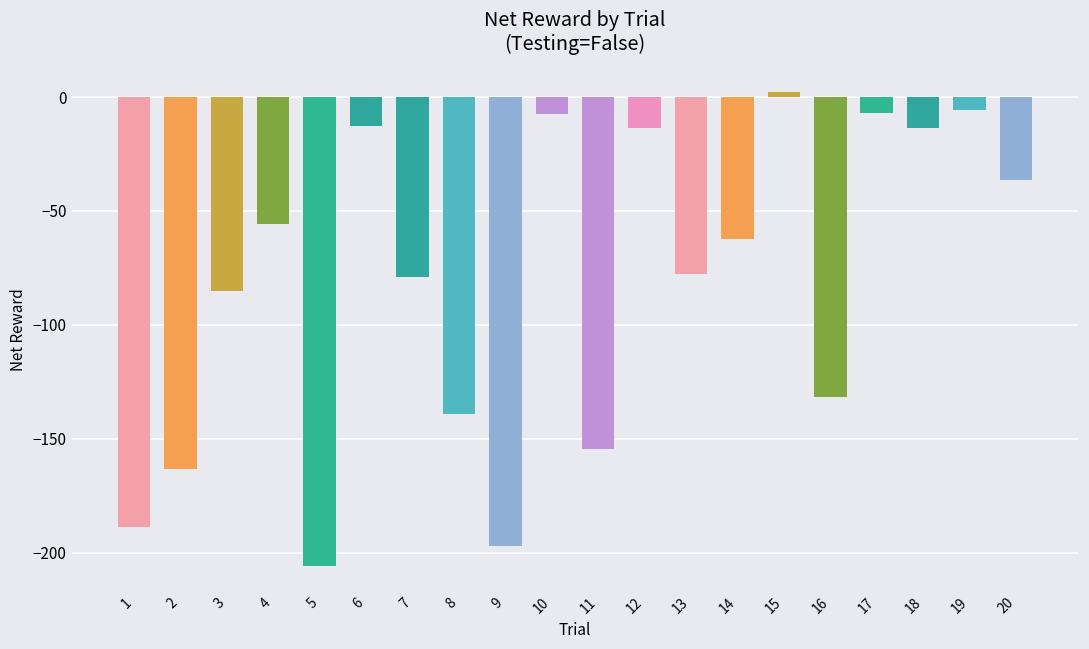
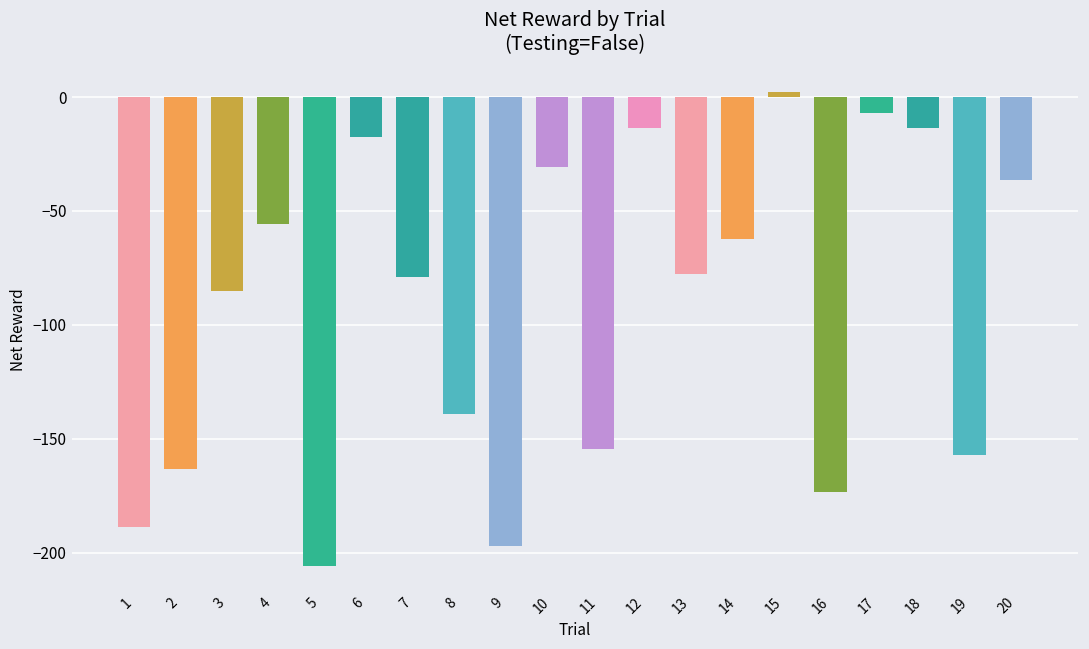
  {
    "1": -189,
    "2": -163,
    "3": -85,
    "4": -56,
    "5": -206,
-   "6": -13,
+   "6": -18,
    "7": -79,
    "8": -139,
    "9": -197,
-   "10": -7,
+   "10": -31,
    "11": -155,
    "12": -14,
    "13": -78,
    "14": -62,
    "15": 2,
-   "16": -132,
+   "16": -173,
    "17": -7,
    "18": -14,
-   "19": -6,
+   "19": -157,
    "20": -36
  }
